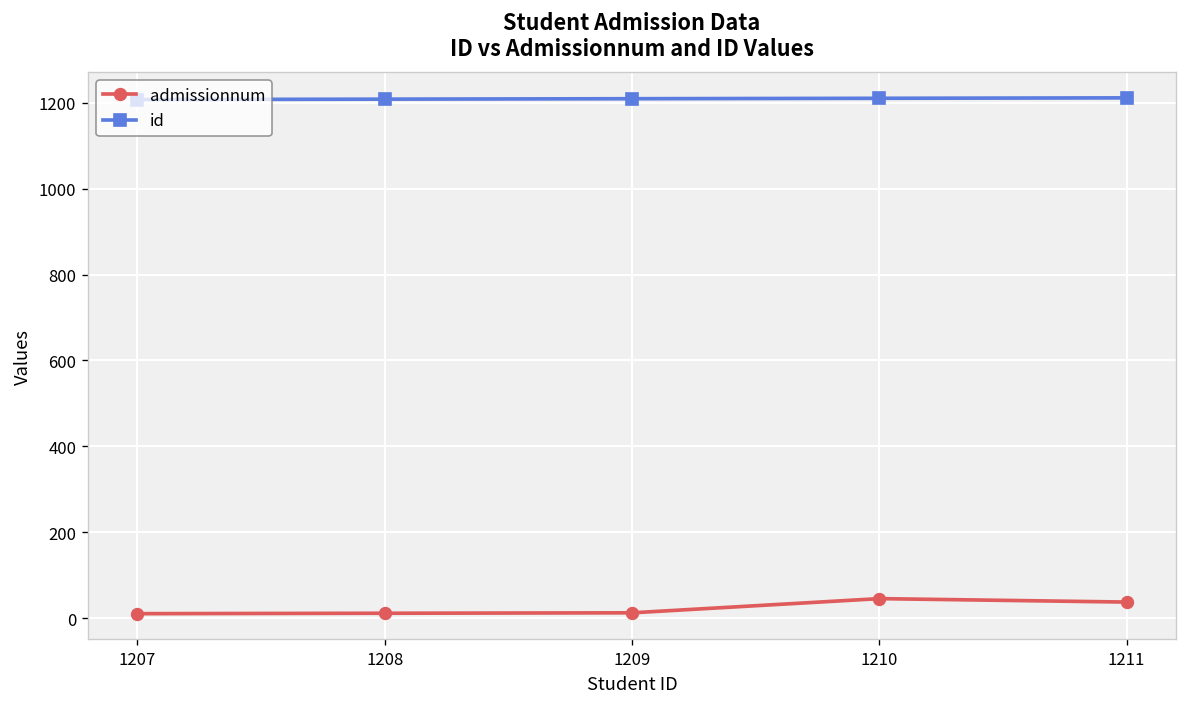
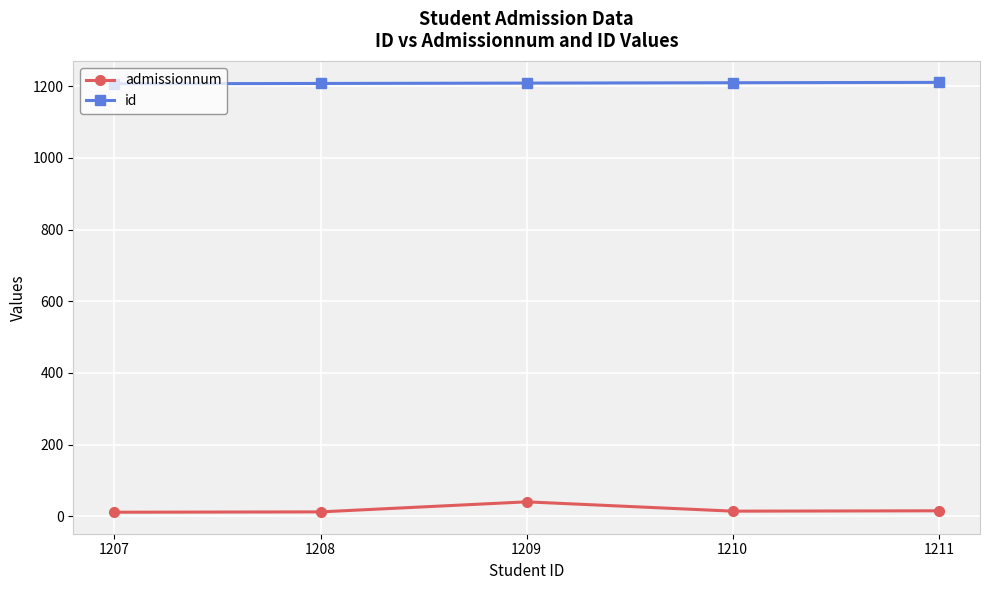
  {
    "admissionnum": {
      "1207": 10,
      "1208": 10,
-     "1209": 10,
-     "1210": 50,
-     "1211": 40
+     "1209": 40,
+     "1210": 10,
+     "1211": 20
    },
    "id": {
      "1208": 1210,
      "1209": 1210,
      "1210": 1210,
      "1211": 1210
    }
  }
